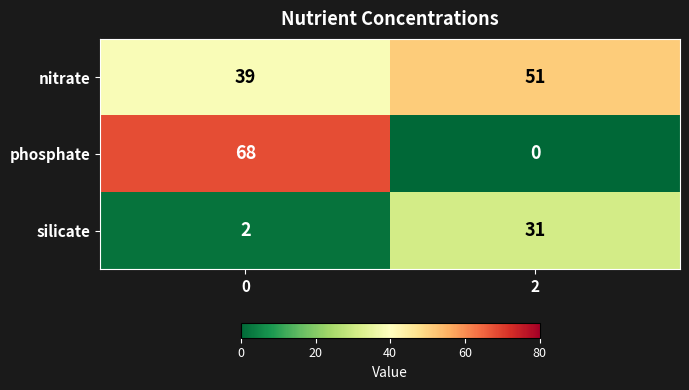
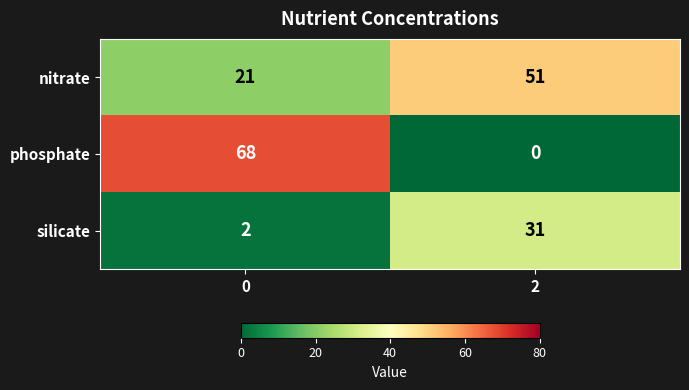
  {
    "nitrate": {
-     "0": 39,
+     "0": 21,
      "2": 51
    },
    "phosphate": {
      "0": 68,
      "2": 0
    },
    "silicate": {
      "0": 2,
      "2": 31
    }
  }
